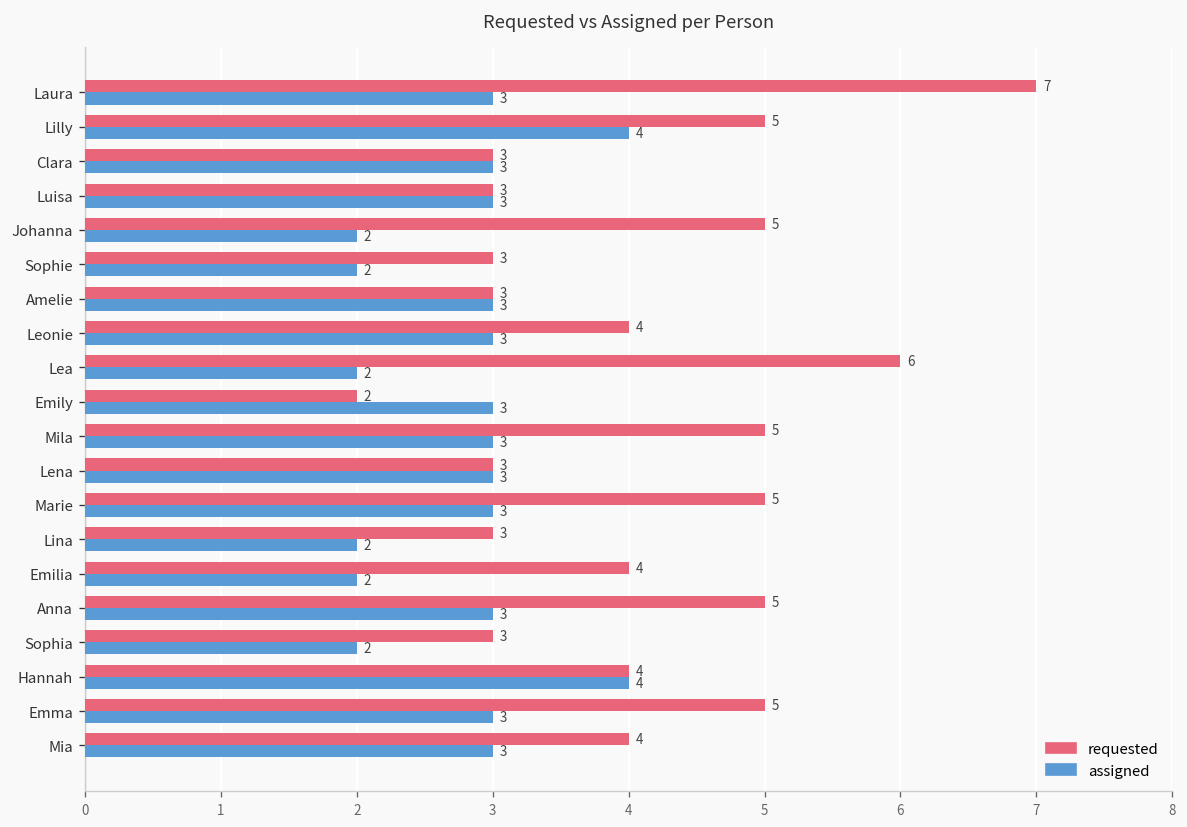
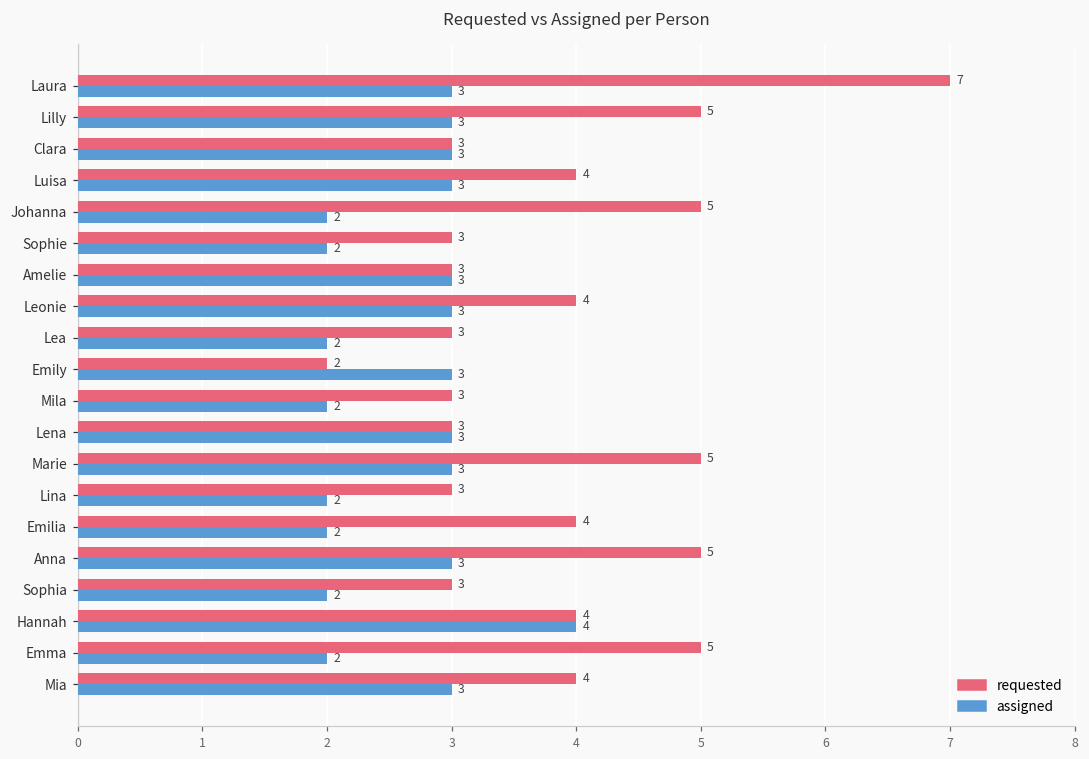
  {
    "requested": {
      "Laura": 7,
      "Lilly": 5,
      "Clara": 3,
-     "Luisa": 3,
+     "Luisa": 4,
      "Johanna": 5,
      "Sophie": 3,
      "Amelie": 3,
      "Leonie": 4,
-     "Lea": 6,
+     "Lea": 3,
      "Emily": 2,
-     "Mila": 5,
+     "Mila": 3,
      "Lena": 3,
      "Marie": 5,
      "Lina": 3,
      "Emilia": 4,
      "Anna": 5,
      "Sophia": 3,
      "Hannah": 4,
      "Emma": 5,
      "Mia": 4
    },
    "assigned": {
      "Laura": 3,
-     "Lilly": 4,
+     "Lilly": 3,
      "Clara": 3,
      "Luisa": 3,
      "Johanna": 2,
      "Sophie": 2,
      "Amelie": 3,
      "Leonie": 3,
      "Lea": 2,
      "Emily": 3,
-     "Mila": 3,
+     "Mila": 2,
      "Lena": 3,
      "Marie": 3,
      "Lina": 2,
      "Emilia": 2,
      "Anna": 3,
      "Sophia": 2,
      "Hannah": 4,
-     "Emma": 3,
+     "Emma": 2,
      "Mia": 3
    }
  }
